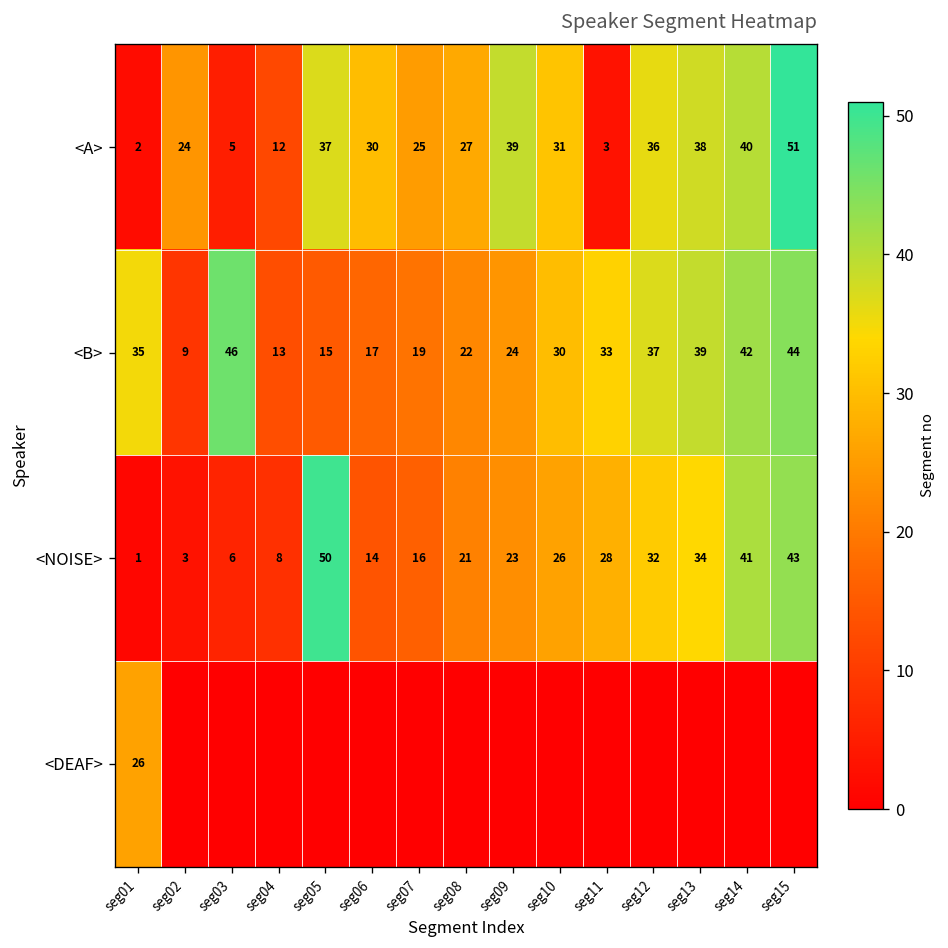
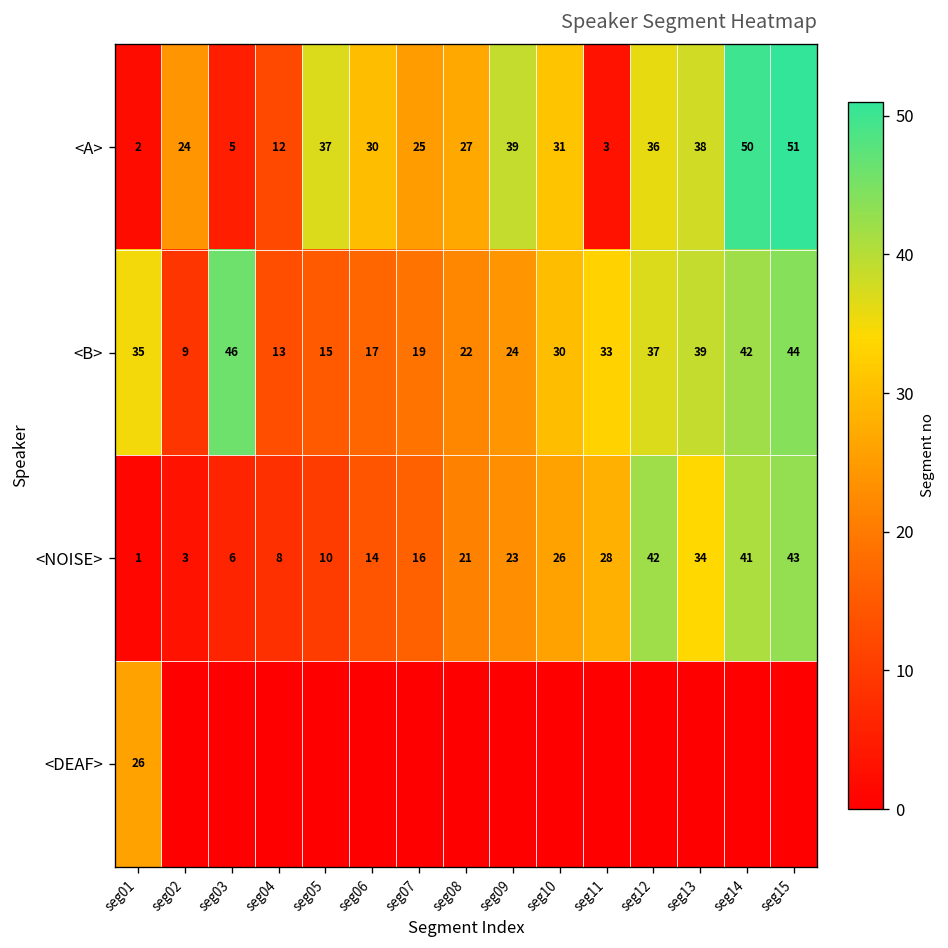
  {
    "<A>": {
      "seg01": 2,
      "seg02": 24,
      "seg03": 5,
      "seg04": 12,
      "seg05": 37,
      "seg06": 30,
      "seg07": 25,
      "seg08": 27,
      "seg09": 39,
      "seg10": 31,
      "seg11": 3,
      "seg12": 36,
      "seg13": 38,
-     "seg14": 40,
+     "seg14": 50,
      "seg15": 51
    },
    "<B>": {
      "seg01": 35,
      "seg02": 9,
      "seg03": 46,
      "seg04": 13,
      "seg05": 15,
      "seg06": 17,
      "seg07": 19,
      "seg08": 22,
      "seg09": 24,
      "seg10": 30,
      "seg11": 33,
      "seg12": 37,
      "seg13": 39,
      "seg14": 42,
      "seg15": 44
    },
    "<NOISE>": {
      "seg01": 1,
      "seg02": 3,
      "seg03": 6,
      "seg04": 8,
-     "seg05": 50,
+     "seg05": 10,
      "seg06": 14,
      "seg07": 16,
      "seg08": 21,
      "seg09": 23,
      "seg10": 26,
      "seg11": 28,
-     "seg12": 32,
+     "seg12": 42,
      "seg13": 34,
      "seg14": 41,
      "seg15": 43
    },
    "<DEAF>": {
      "seg01": 26
    }
  }
